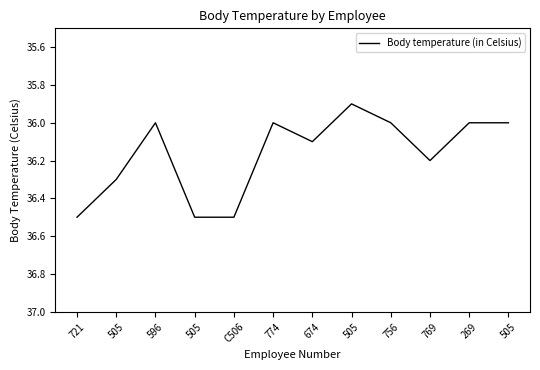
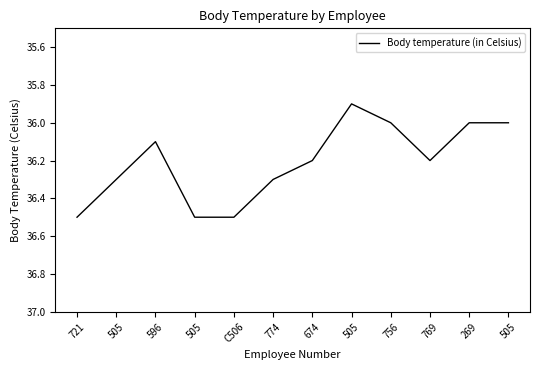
  {
    "721": 36.5,
-   "596": 36.0,
+   "596": 36.1,
    "C506": 36.5,
-   "774": 36.0,
-   "674": 36.1,
+   "774": 36.3,
+   "674": 36.2,
    "756": 36.0,
    "769": 36.2,
    "269": 36.0
  }
